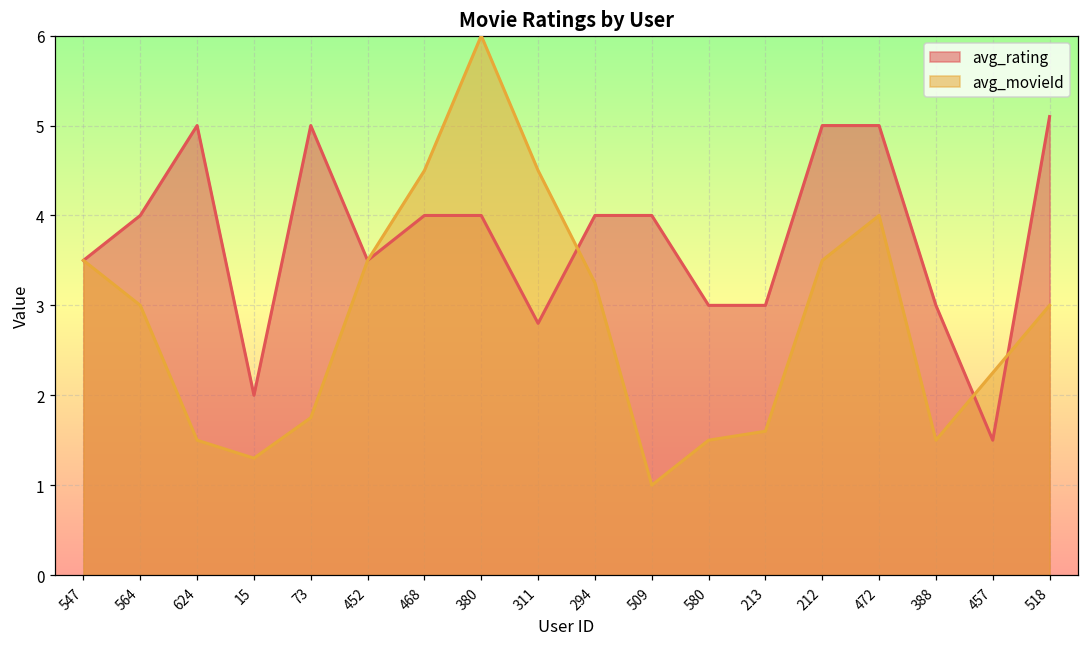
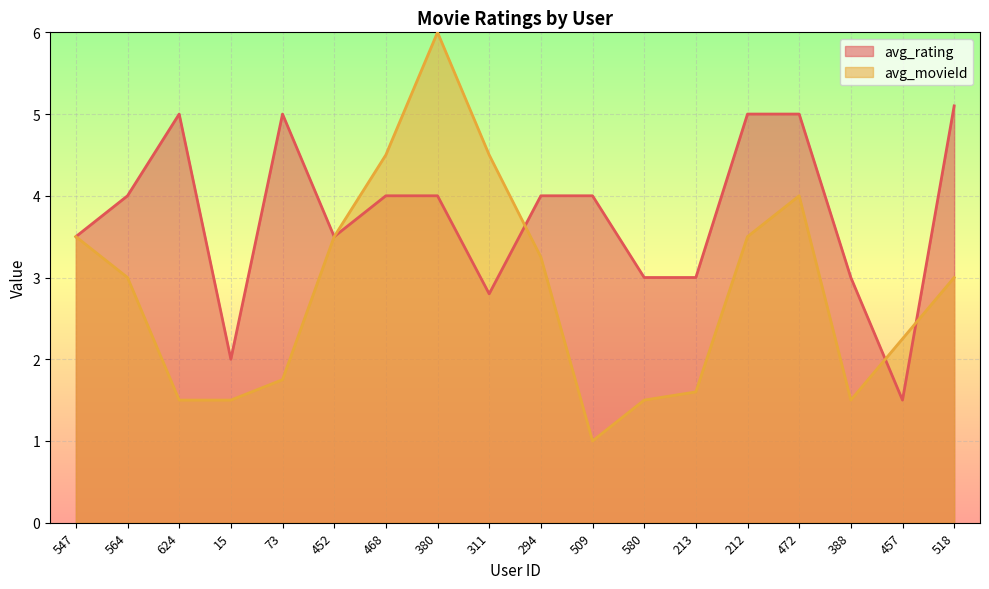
  {
    "avg_rating": {
      "564": 4.0,
      "624": 5.0,
      "15": 2.0,
      "73": 5.0,
      "468": 4.0,
      "380": 4.0,
      "311": 2.8,
      "294": 4.0,
      "509": 4.0,
      "580": 3.0,
      "213": 3.0,
      "212": 5.0,
      "472": 5.0,
      "388": 3.0,
      "457": 1.5,
      "518": 5.1
    },
    "avg_movieId": {
      "564": 3.0,
      "624": 1.5,
-     "15": 1.3,
+     "15": 1.5,
      "73": 1.8,
      "468": 4.5,
      "380": 6.0,
      "311": 4.5,
      "294": 3.3,
      "509": 1.0,
      "580": 1.5,
      "213": 1.6,
      "212": 3.5,
      "472": 4.0,
      "388": 1.5,
      "457": 2.3,
      "518": 3.0
    }
  }
